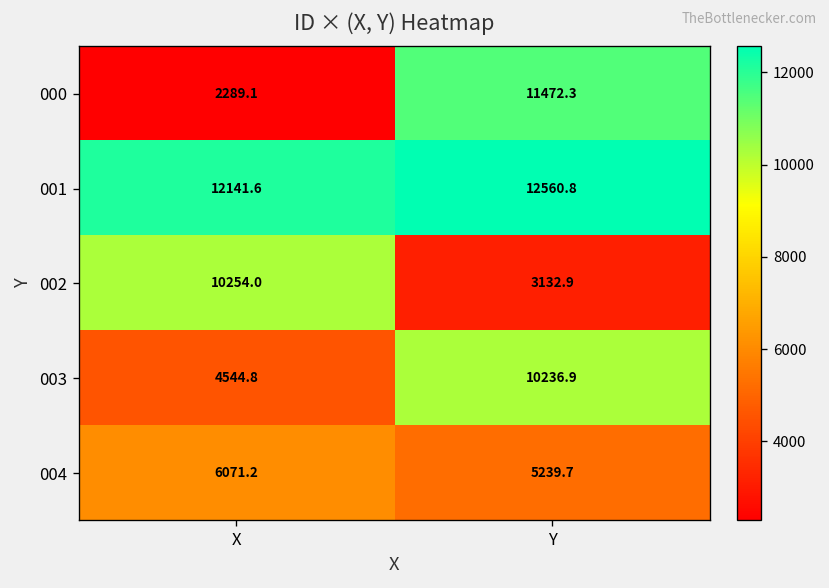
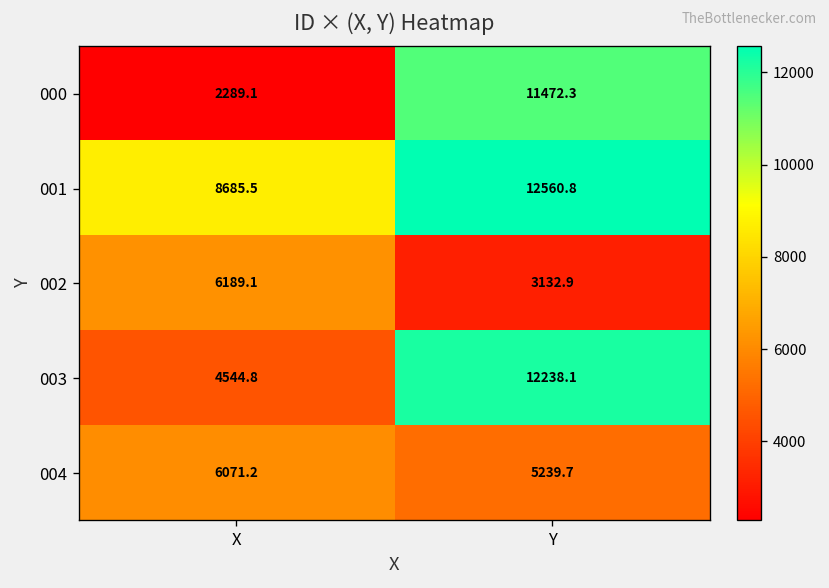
  {
    "000": {
      "X": 2289.1,
      "Y": 11472.3
    },
    "001": {
-     "X": 12141.6,
+     "X": 8685.5,
      "Y": 12560.8
    },
    "002": {
-     "X": 10254.0,
+     "X": 6189.1,
      "Y": 3132.9
    },
    "003": {
      "X": 4544.8,
-     "Y": 10236.9
+     "Y": 12238.1
    },
    "004": {
      "X": 6071.2,
      "Y": 5239.7
    }
  }
